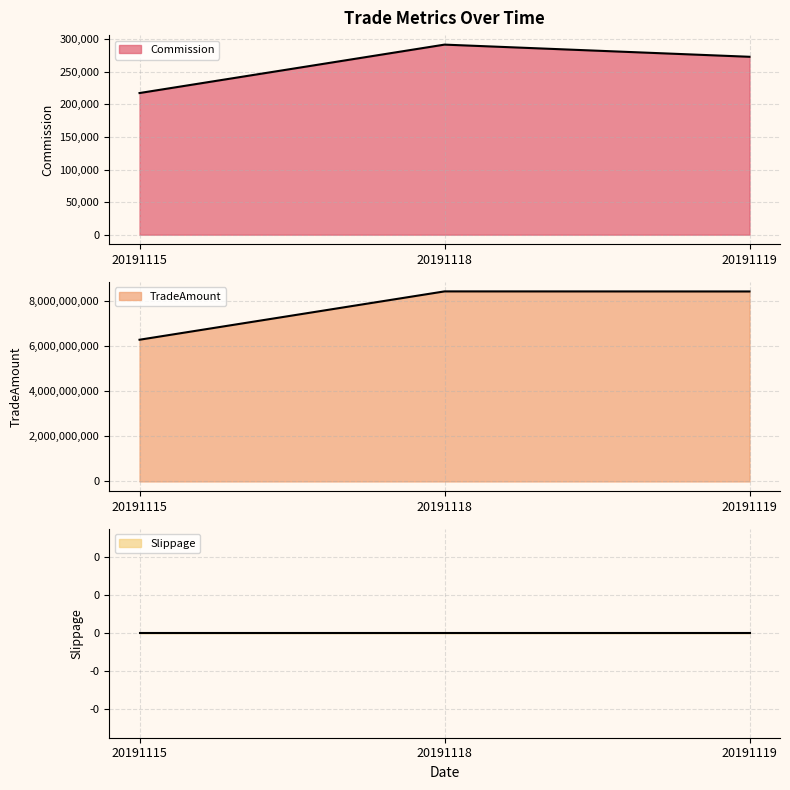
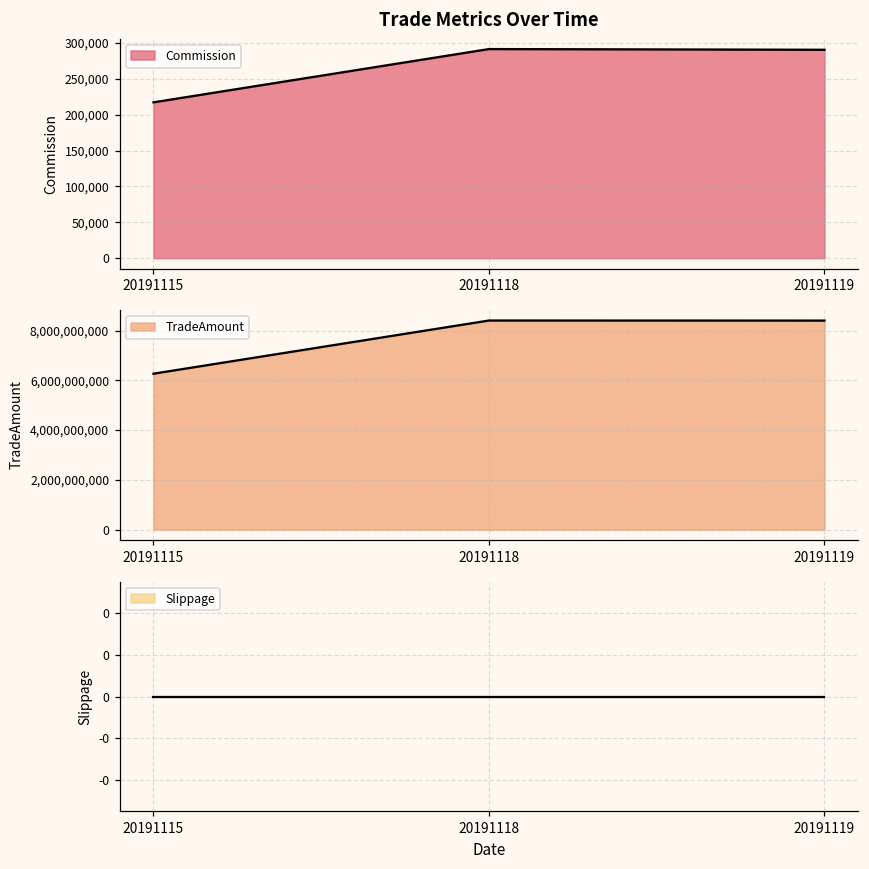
  {
    "Trade Metrics Over Time": {
      "20191115": "220,000",
      "20191118": "290,000",
-     "20191119": "270,000"
+     "20191119": "290,000"
    }
  }
